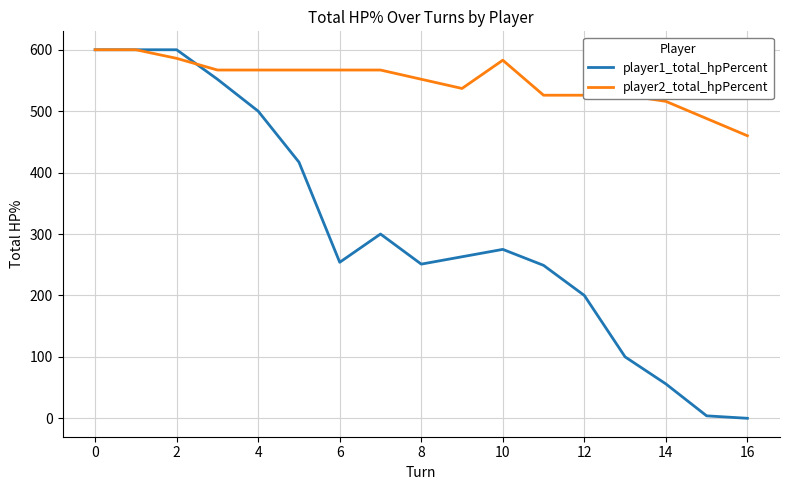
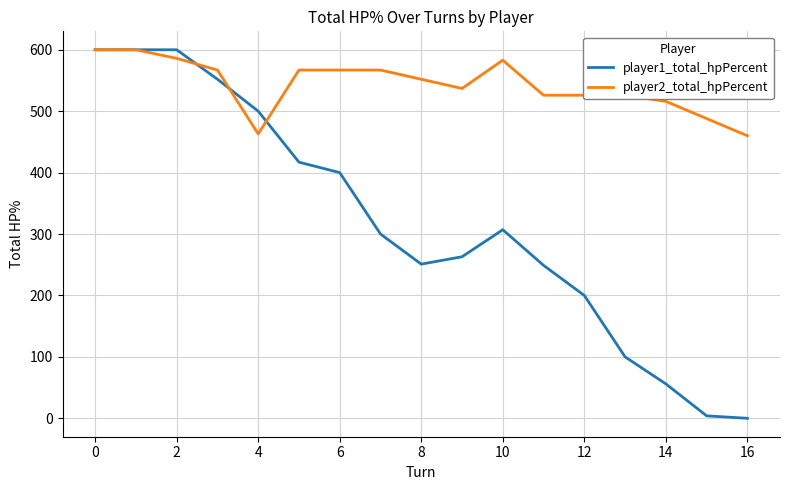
  {
    "player1_total_hpPercent": {
      "2": 600,
      "4": 500,
-     "6": 250,
+     "6": 400,
      "8": 250,
-     "10": 280,
+     "10": 310,
      "12": 200,
      "14": 60,
      "16": 0
    },
    "player2_total_hpPercent": {
      "2": 590,
-     "4": 570,
+     "4": 460,
      "6": 570,
      "8": 550,
      "10": 580,
      "14": 520,
      "16": 460
    }
  }
